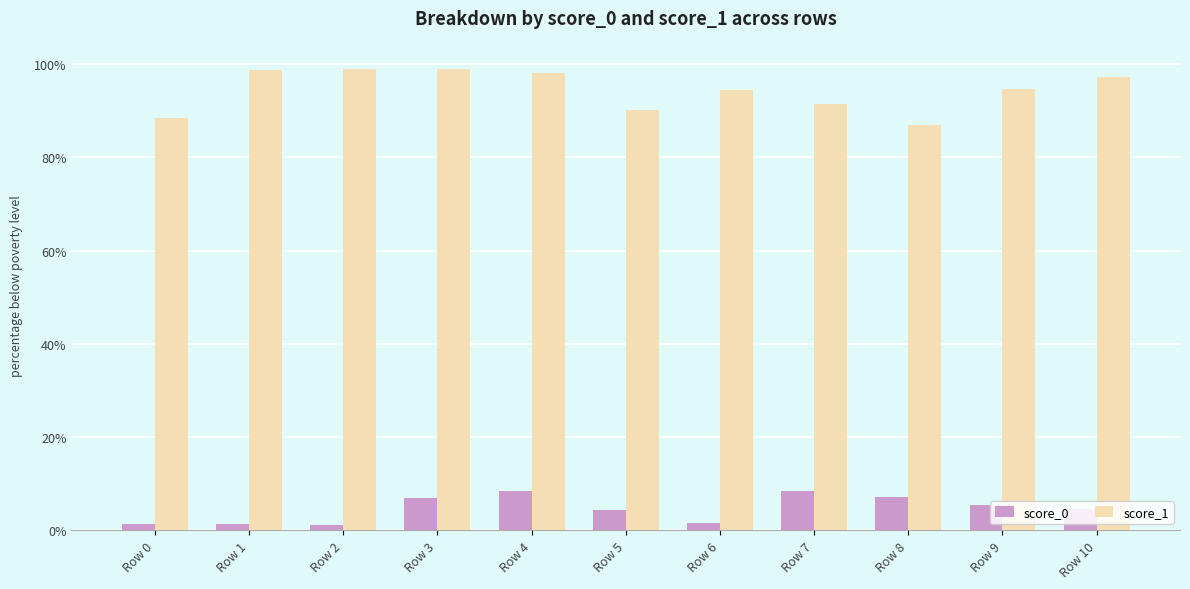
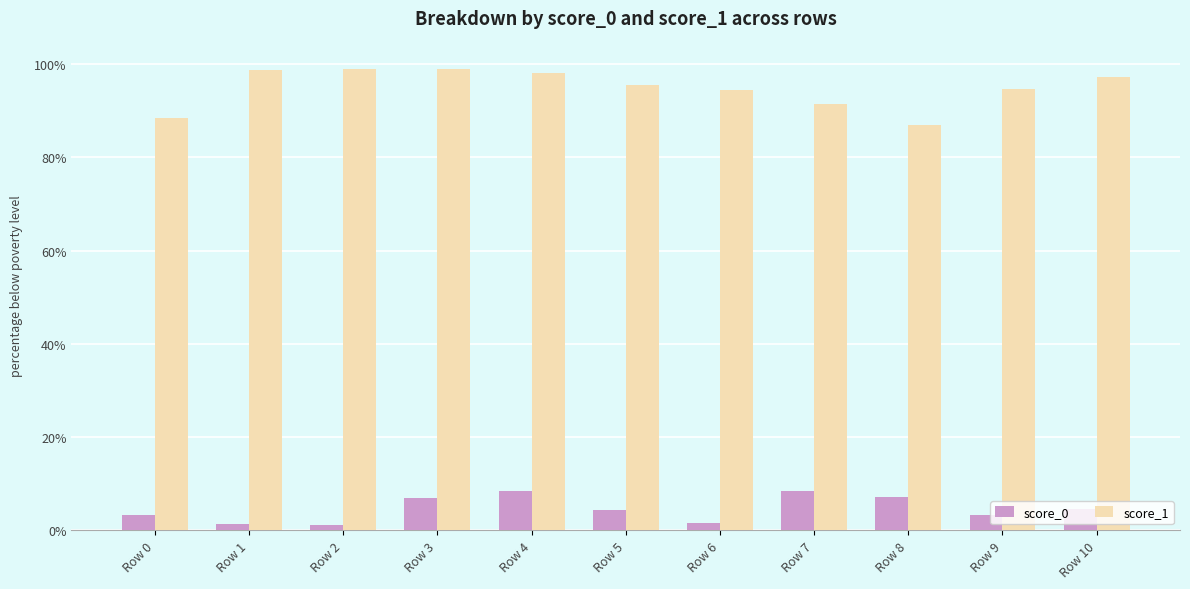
  {
    "score_0": {
-     "Row 0": "1%",
+     "Row 0": "3%",
      "Row 1": "1%",
      "Row 2": "1%",
      "Row 3": "7%",
      "Row 4": "8%",
      "Row 5": "4%",
      "Row 6": "2%",
      "Row 7": "9%",
      "Row 8": "7%",
-     "Row 9": "5%"
+     "Row 9": "3%"
    },
    "score_1": {
      "Row 0": "88%",
      "Row 1": "99%",
      "Row 2": "99%",
      "Row 3": "99%",
      "Row 4": "98%",
-     "Row 5": "90%",
+     "Row 5": "96%",
      "Row 6": "94%",
      "Row 7": "91%",
      "Row 8": "87%",
      "Row 9": "95%",
      "Row 10": "97%"
    }
  }
